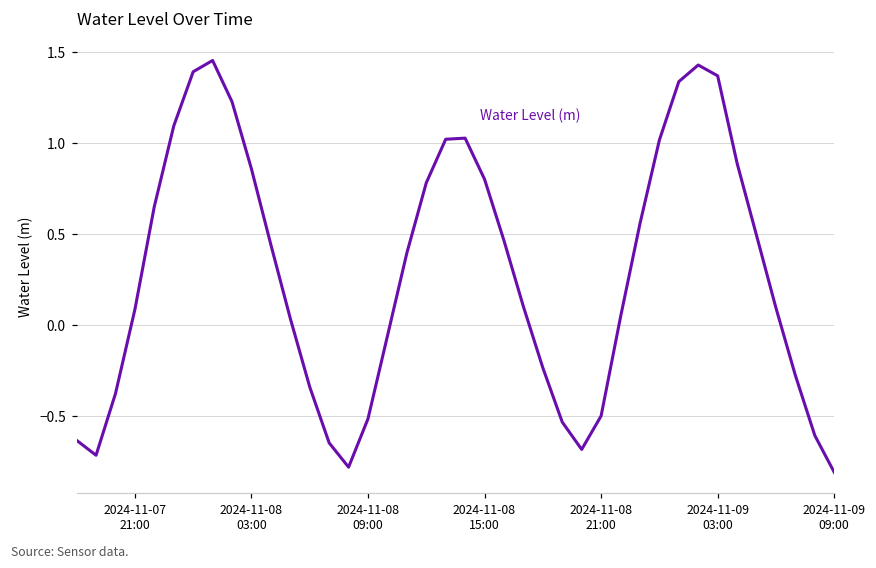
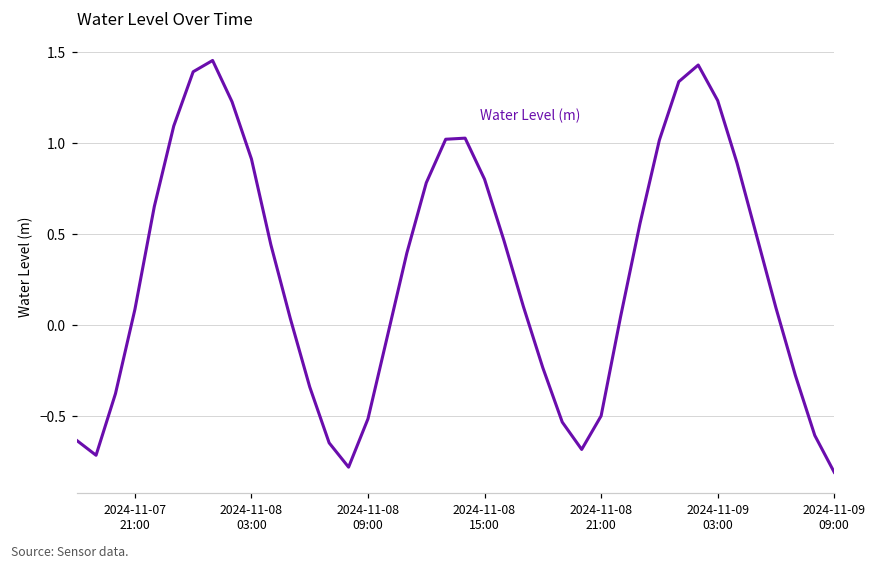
  {
    "2024-11-07 21:00": 0.09,
-   "2024-11-08 03:00": 0.86,
+   "2024-11-08 03:00": 0.91,
    "2024-11-08 09:00": -0.51,
    "2024-11-08 15:00": 0.80,
    "2024-11-08 21:00": -0.50,
-   "2024-11-09 03:00": 1.37,
+   "2024-11-09 03:00": 1.23,
    "2024-11-09 09:00": -0.81
  }
